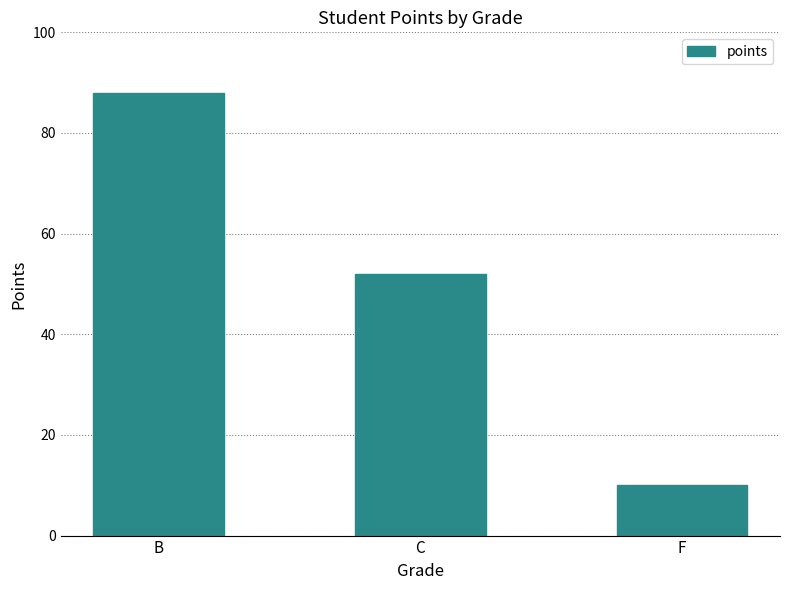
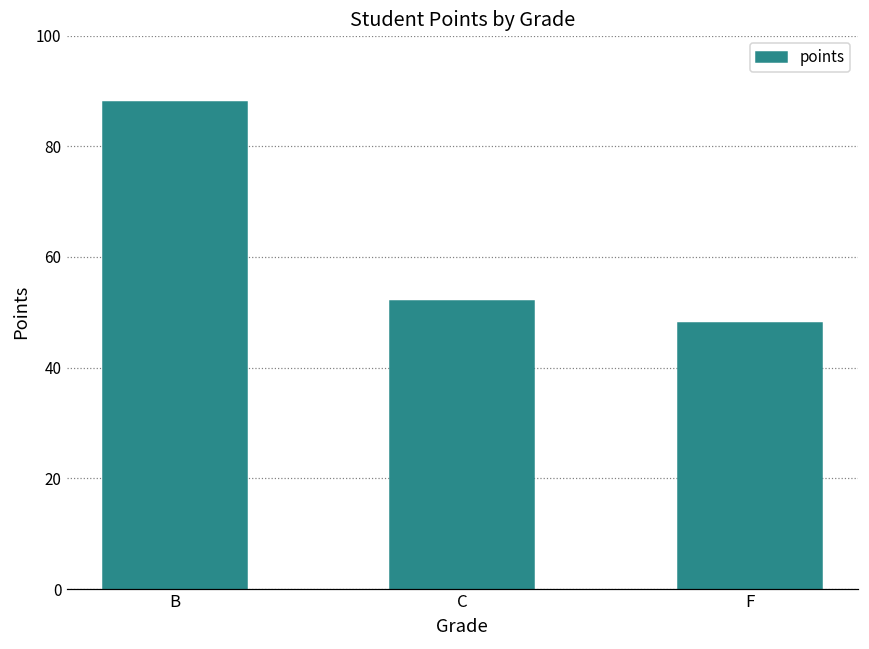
  {
    "B": 88,
    "C": 52,
-   "F": 10
+   "F": 48
  }
